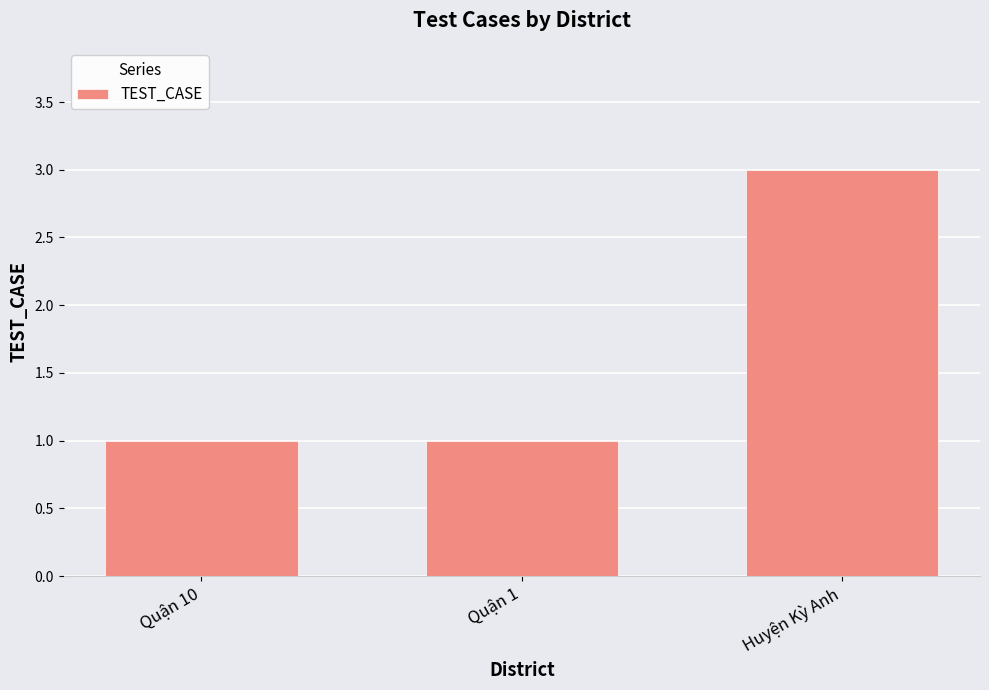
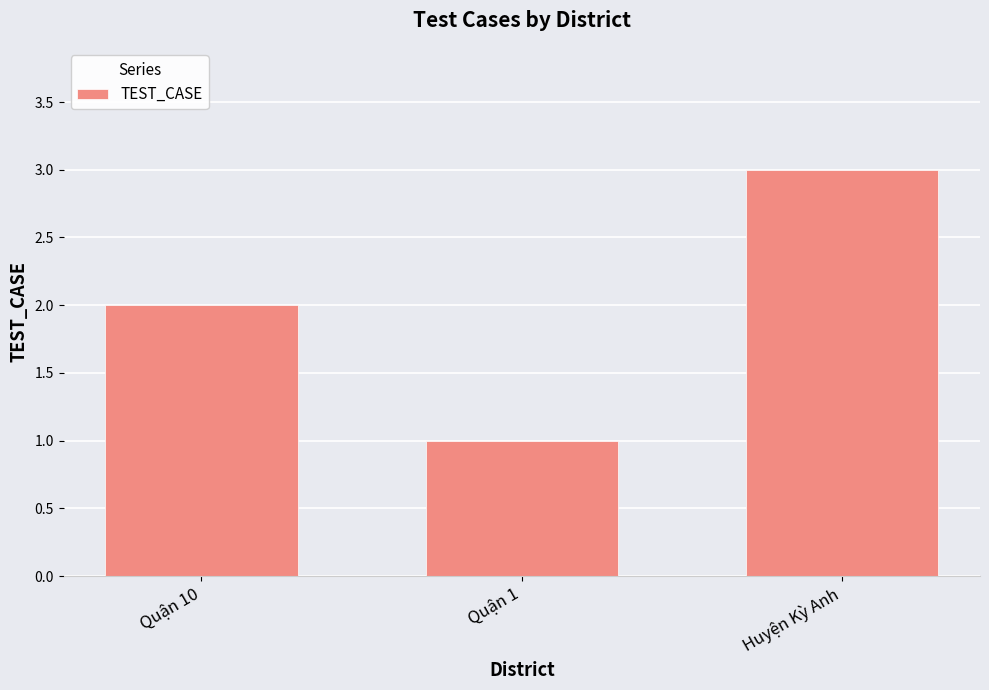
  {
-   "Quận 10": 1,
+   "Quận 10": 2,
    "Quận 1": 1,
    "Huyện Kỳ Anh": 3
  }
